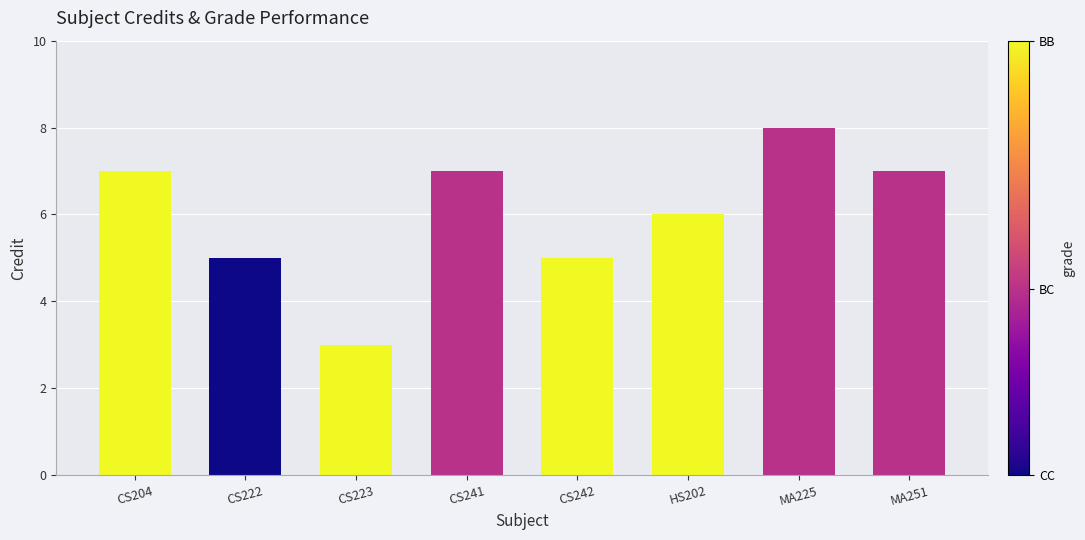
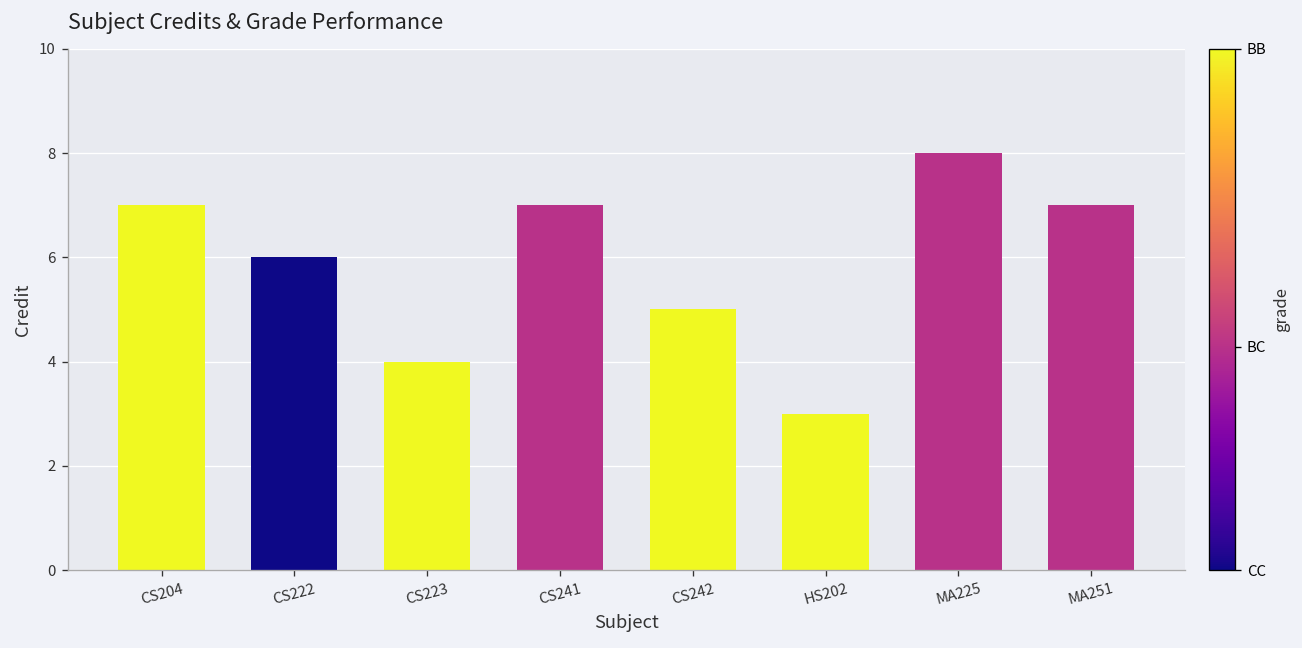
  {
    "CS204": 7,
-   "CS222": 5,
-   "CS223": 3,
+   "CS222": 6,
+   "CS223": 4,
    "CS241": 7,
    "CS242": 5,
-   "HS202": 6,
+   "HS202": 3,
    "MA225": 8,
    "MA251": 7
  }
